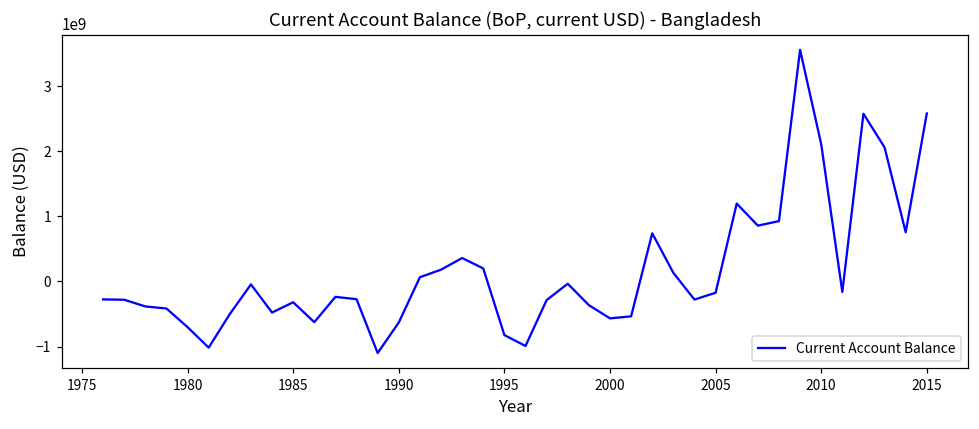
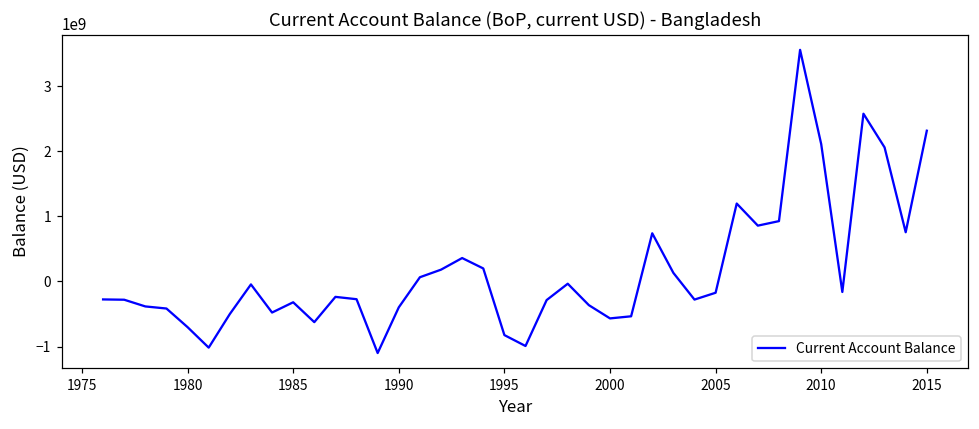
  {
    "1980": -700000000,
    "1985": -300000000,
-   "1990": -600000000,
+   "1990": -400000000,
    "1995": -800000000,
    "2000": -600000000,
    "2005": -200000000,
    "2010": 2100000000,
-   "2015": 2600000000
+   "2015": 2300000000
  }
